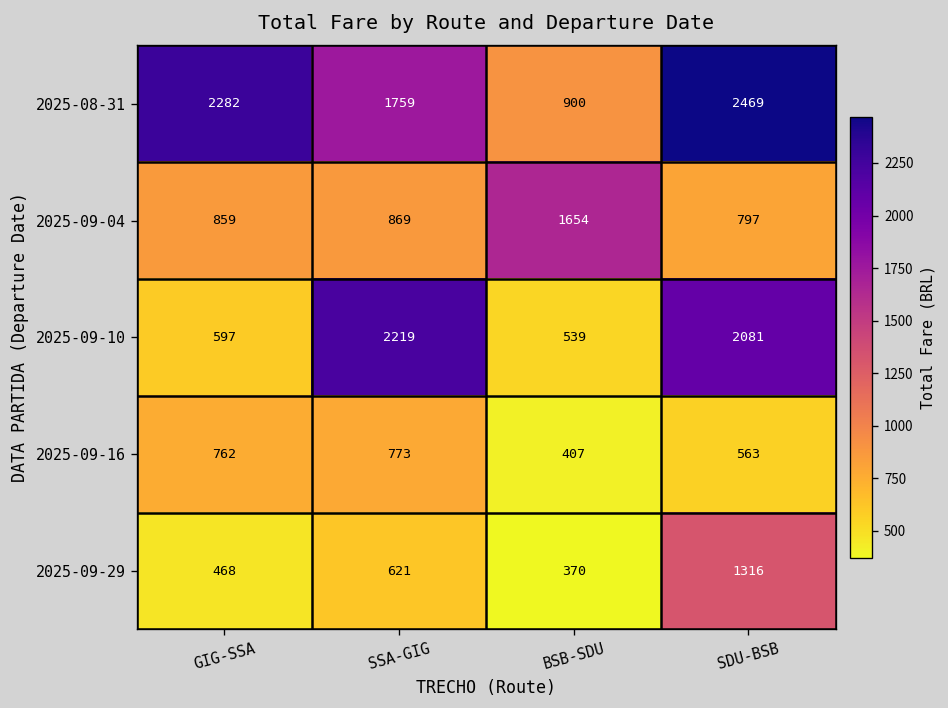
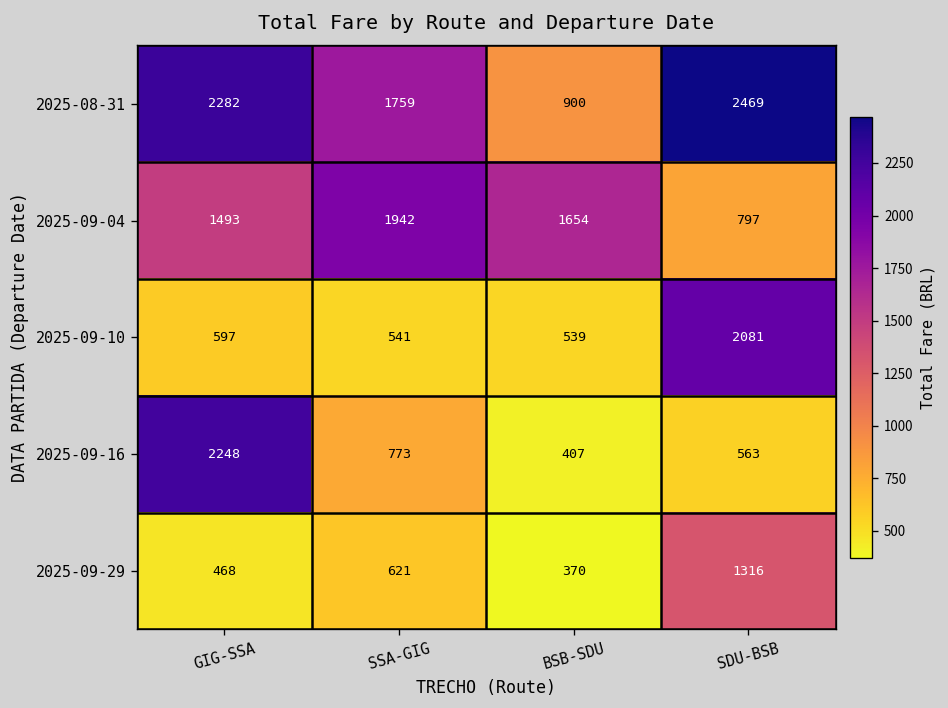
  {
    "2025-08-31": {
      "GIG-SSA": 2282,
      "SSA-GIG": 1759,
      "BSB-SDU": 900,
      "SDU-BSB": 2469
    },
    "2025-09-04": {
-     "GIG-SSA": 859,
-     "SSA-GIG": 869,
+     "GIG-SSA": 1493,
+     "SSA-GIG": 1942,
      "BSB-SDU": 1654,
      "SDU-BSB": 797
    },
    "2025-09-10": {
      "GIG-SSA": 597,
-     "SSA-GIG": 2219,
+     "SSA-GIG": 541,
      "BSB-SDU": 539,
      "SDU-BSB": 2081
    },
    "2025-09-16": {
-     "GIG-SSA": 762,
+     "GIG-SSA": 2248,
      "SSA-GIG": 773,
      "BSB-SDU": 407,
      "SDU-BSB": 563
    },
    "2025-09-29": {
      "GIG-SSA": 468,
      "SSA-GIG": 621,
      "BSB-SDU": 370,
      "SDU-BSB": 1316
    }
  }
